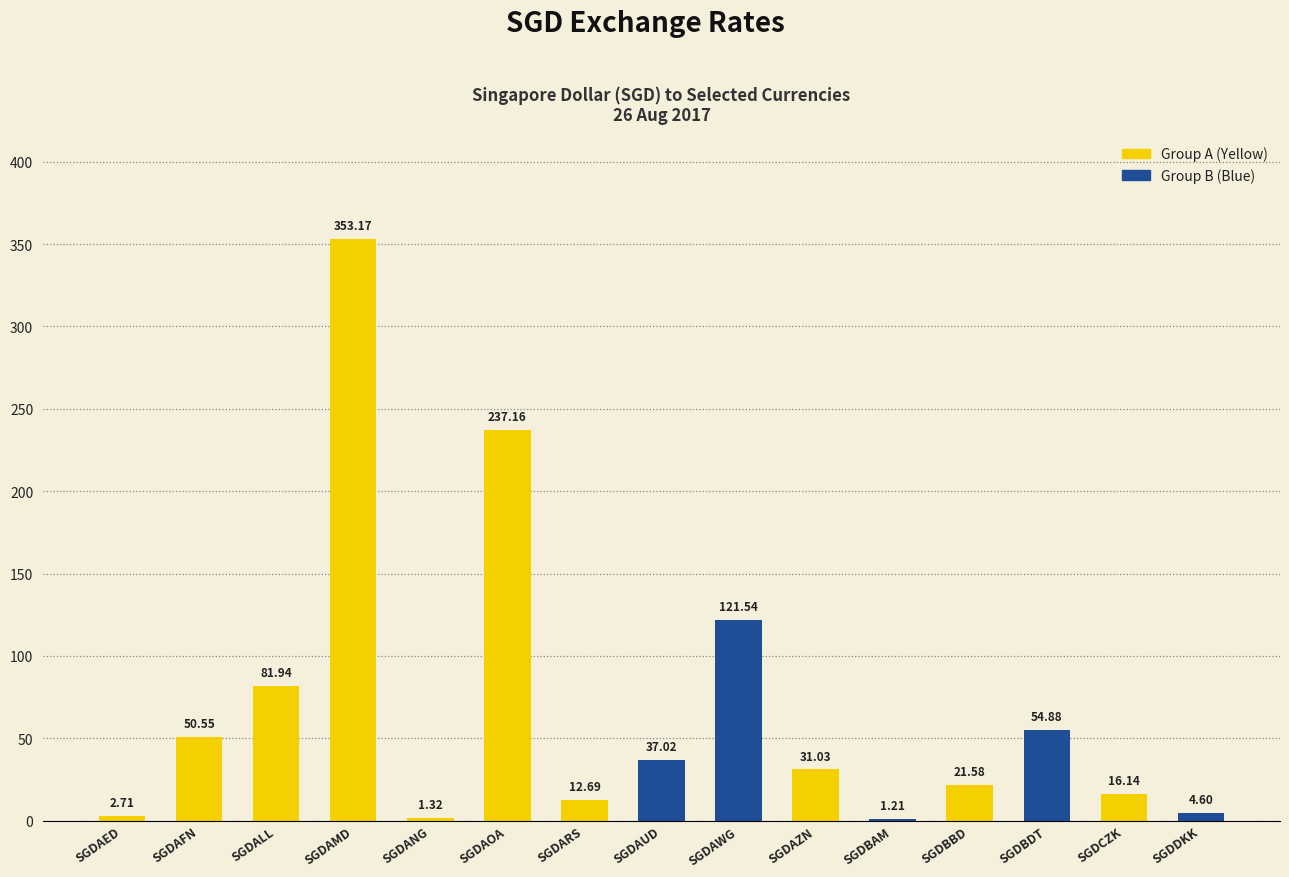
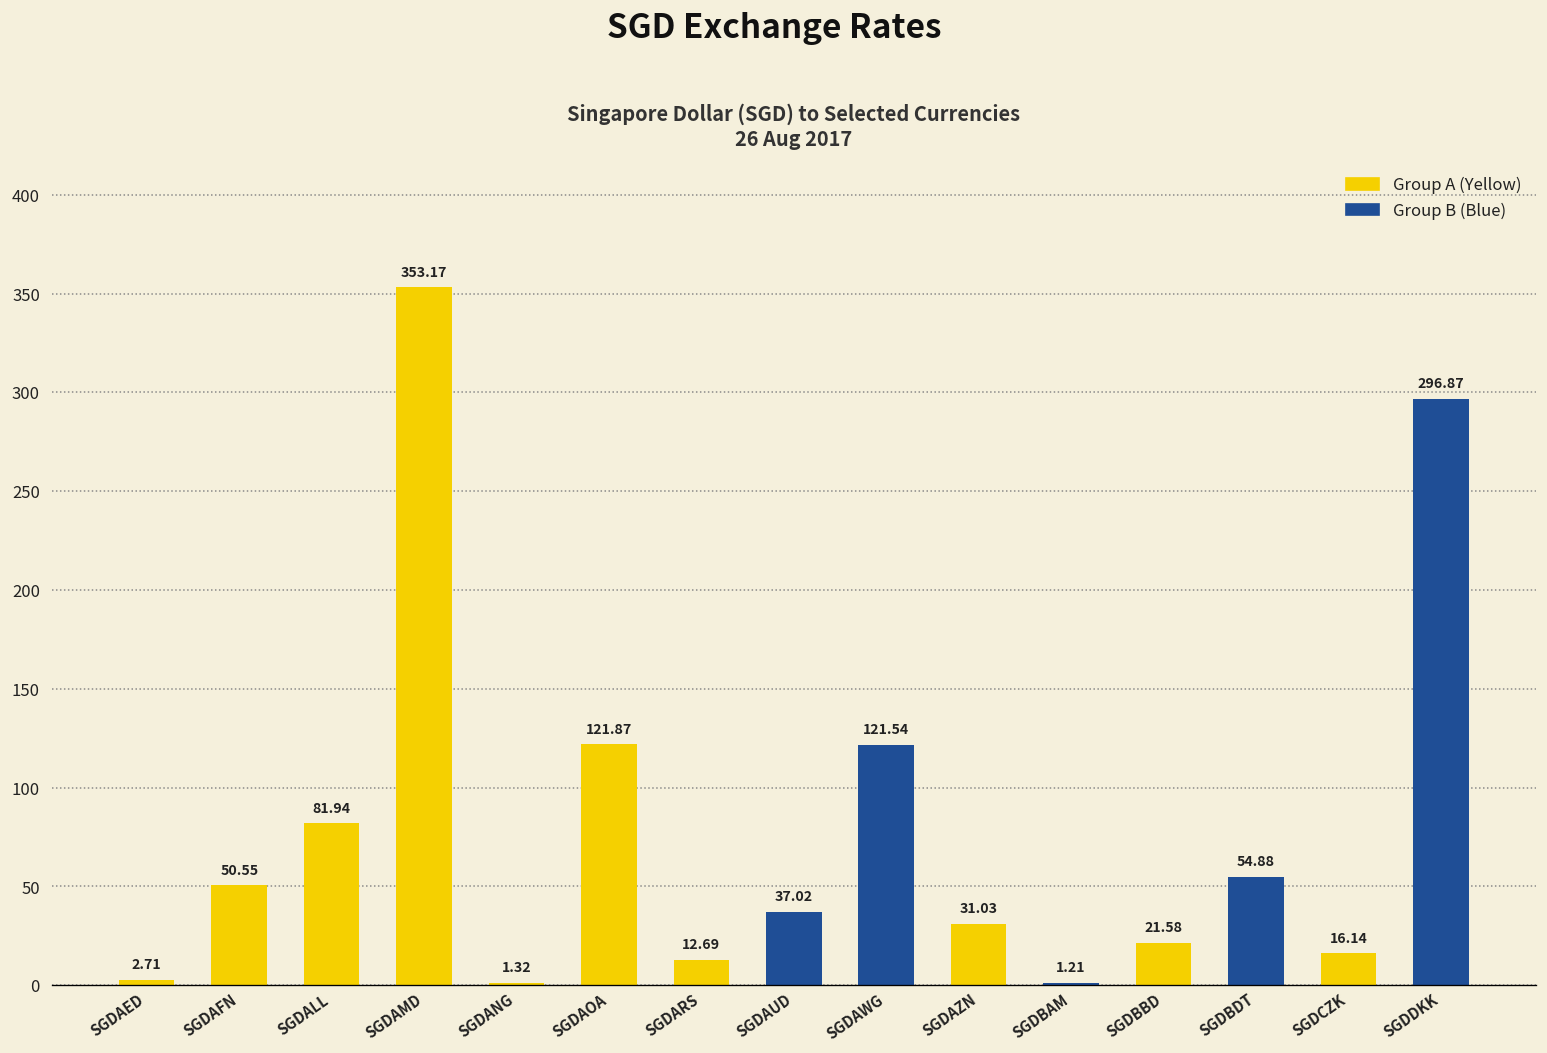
  {
    "SGDAED": 2.71,
    "SGDAFN": 50.55,
    "SGDALL": 81.94,
    "SGDAMD": 353.17,
    "SGDANG": 1.32,
-   "SGDAOA": 237.16,
+   "SGDAOA": 121.87,
    "SGDARS": 12.69,
    "SGDAUD": 37.02,
    "SGDAWG": 121.54,
    "SGDAZN": 31.03,
    "SGDBAM": 1.21,
    "SGDBBD": 21.58,
    "SGDBDT": 54.88,
    "SGDCZK": 16.14,
-   "SGDDKK": 4.60
+   "SGDDKK": 296.87
  }
